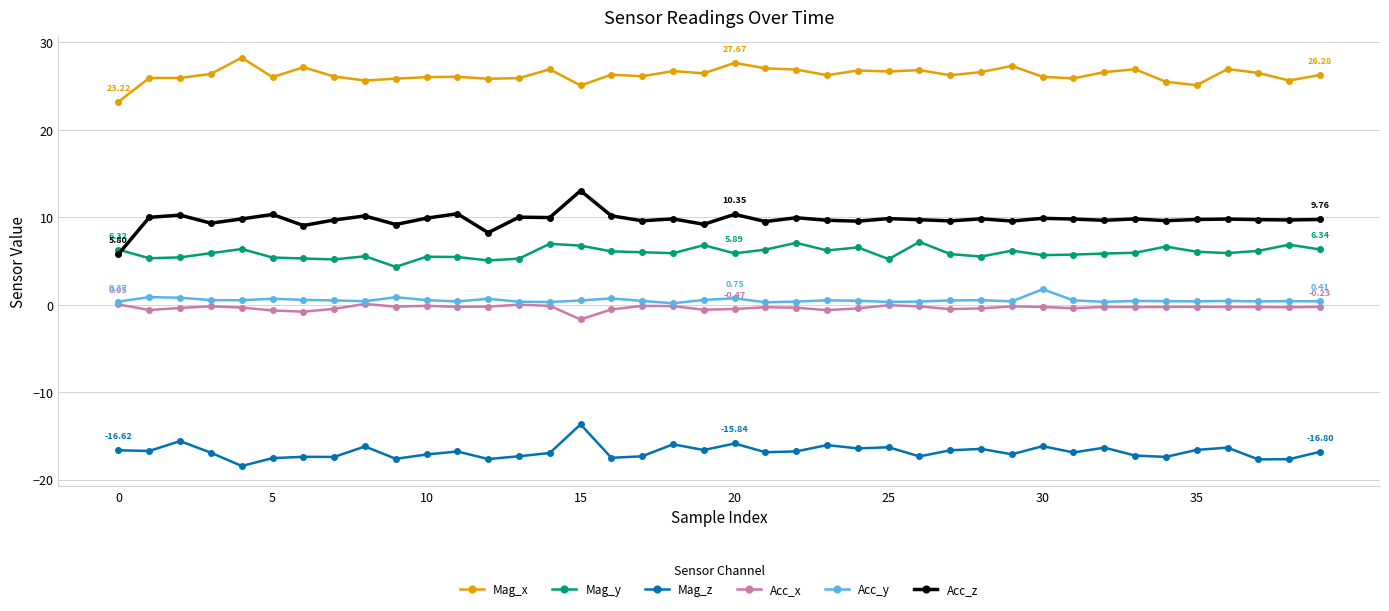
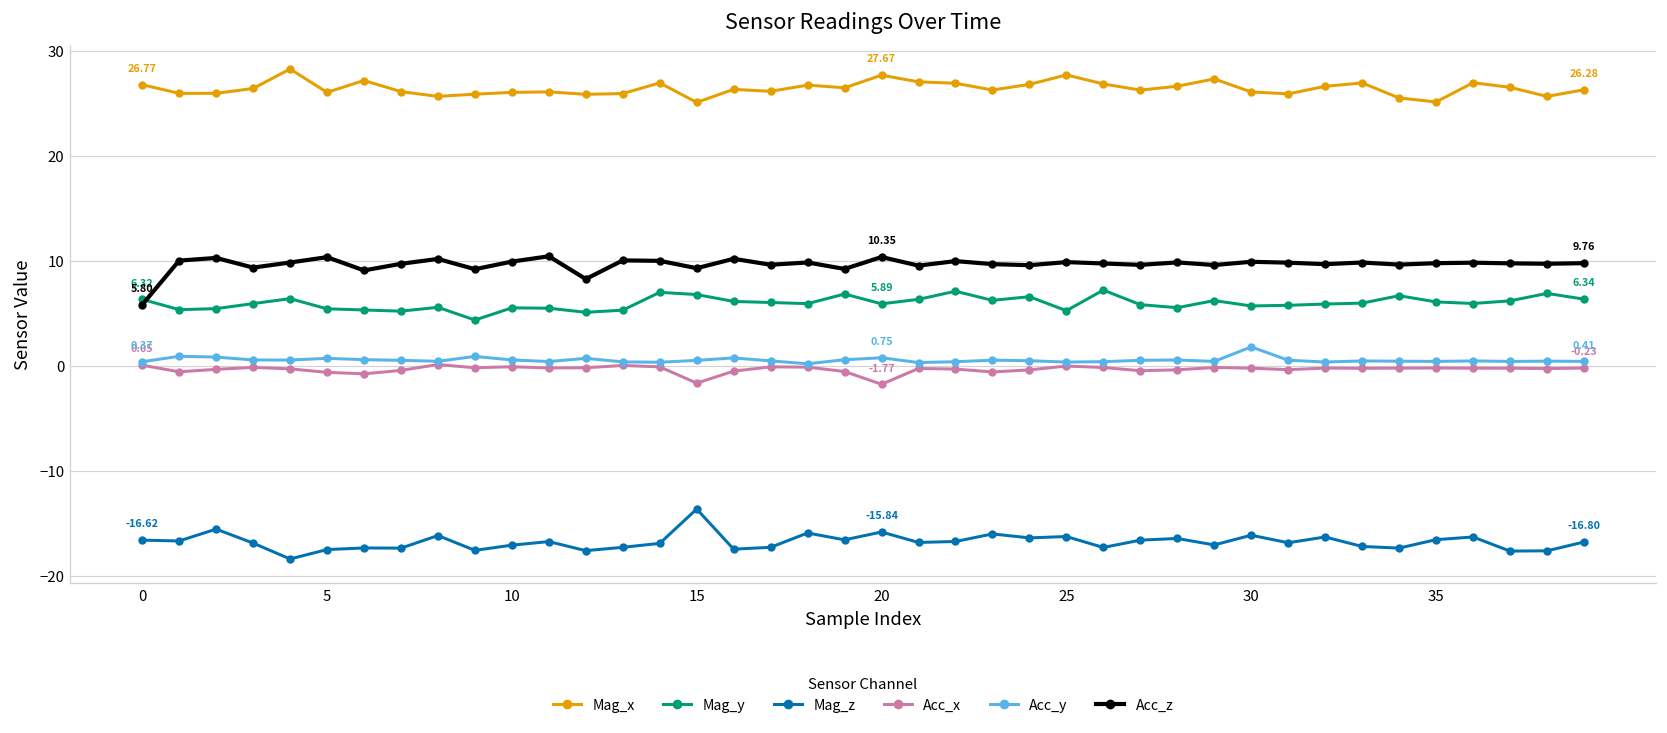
  {
    "Mag_x": {
-     "0": 23.22,
+     "0": 26.77,
      "20": 27.67,
-     "25": 27
+     "25": 28
    },
    "Mag_y": {
      "20": 5.89
    },
    "Mag_z": {
      "0": -16.62,
      "20": -15.84
    },
    "Acc_x": {
-     "20": -0.47
+     "20": -1.77
    },
    "Acc_y": {
      "20": 0.75
    },
    "Acc_z": {
      "5": 10,
      "10": 10,
-     "15": 13,
+     "15": 9,
      "25": 10,
      "30": 10,
      "35": 10
    }
  }
